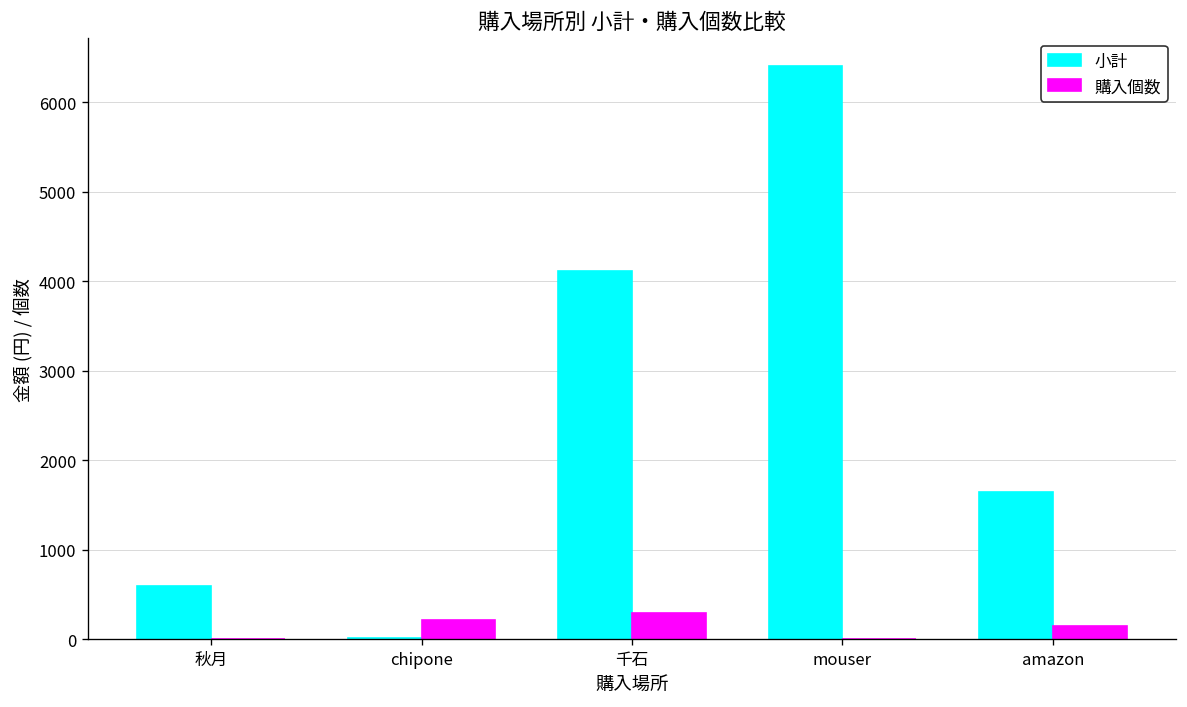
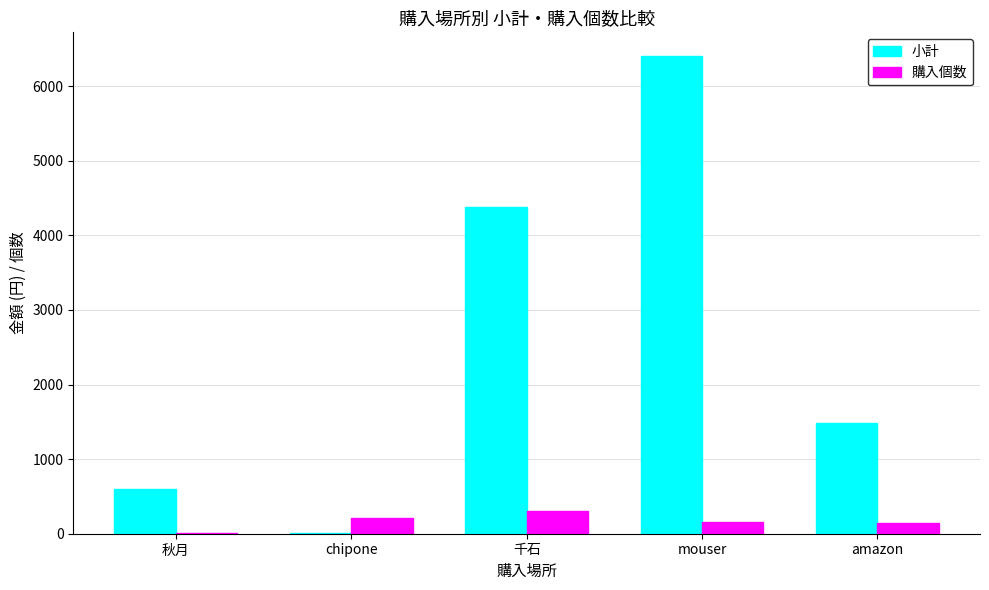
  {
    "小計": {
      "秋月": 600,
-     "千石": 4100,
+     "千石": 4400,
      "mouser": 6400,
-     "amazon": 1700
+     "amazon": 1500
    },
    "購入個数": {
      "chipone": 200,
      "千石": 300,
-     "mouser": 0,
+     "mouser": 200,
      "amazon": 100
    }
  }
